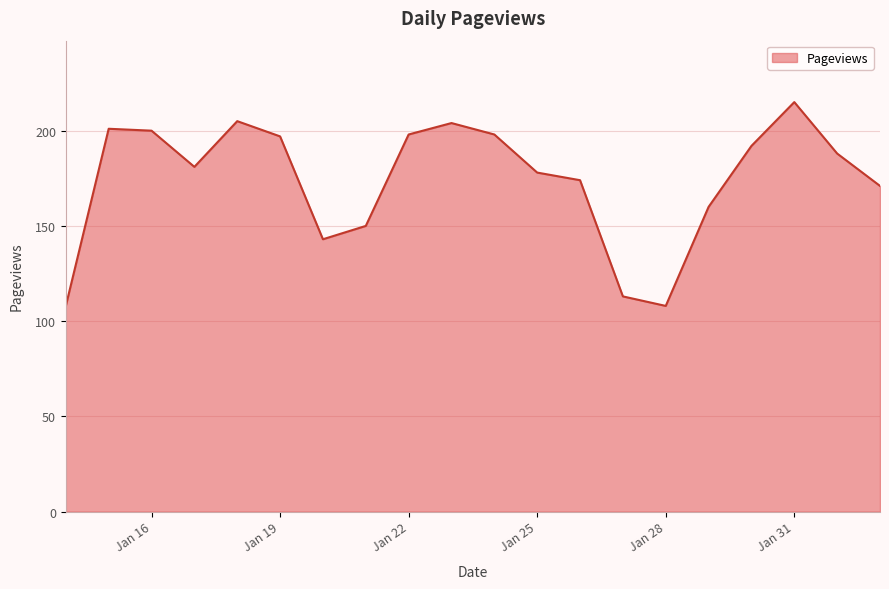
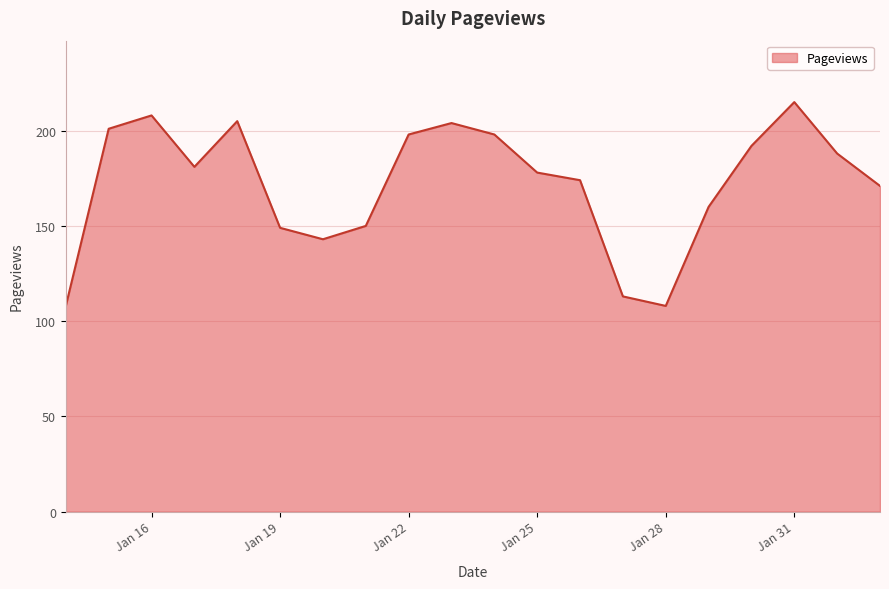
  {
-   "Jan 16": 200,
-   "Jan 19": 197,
+   "Jan 16": 208,
+   "Jan 19": 149,
    "Jan 22": 198,
    "Jan 25": 178,
    "Jan 28": 108,
    "Jan 31": 215
  }
